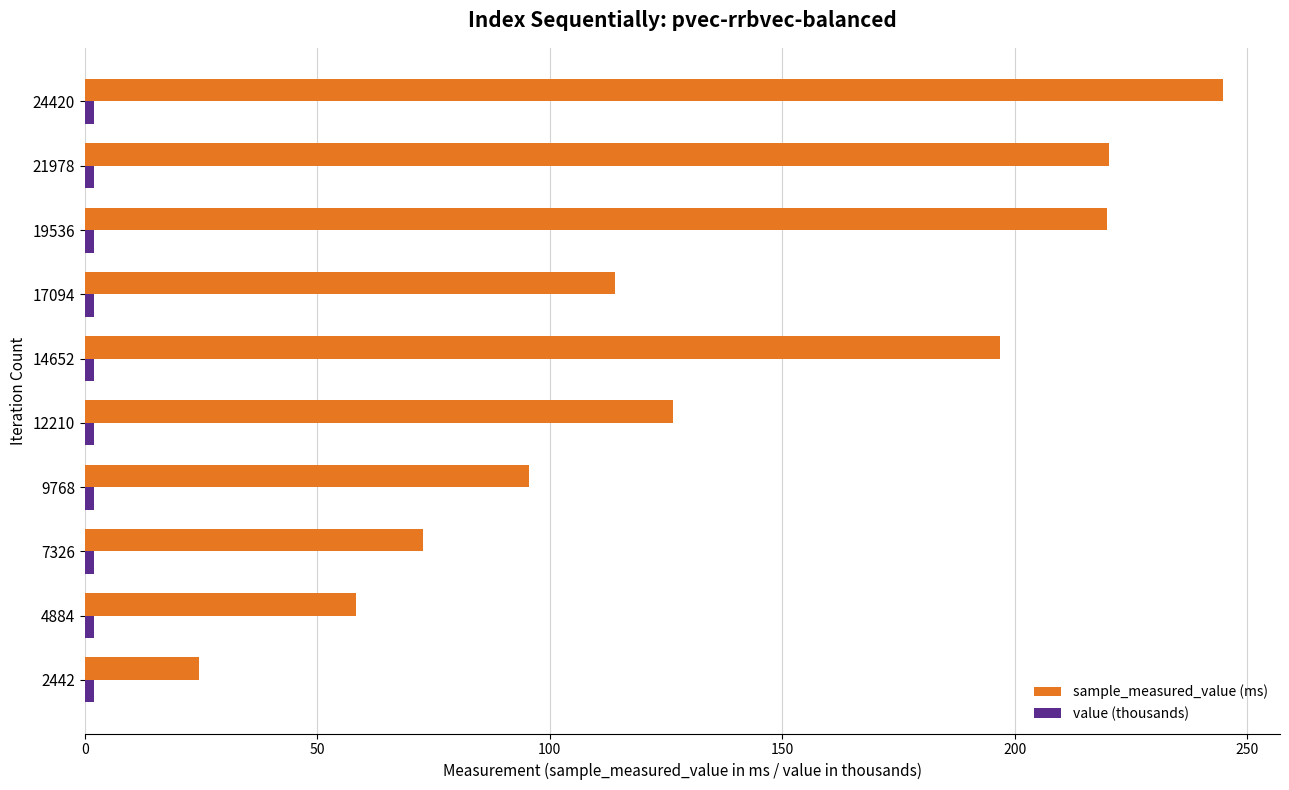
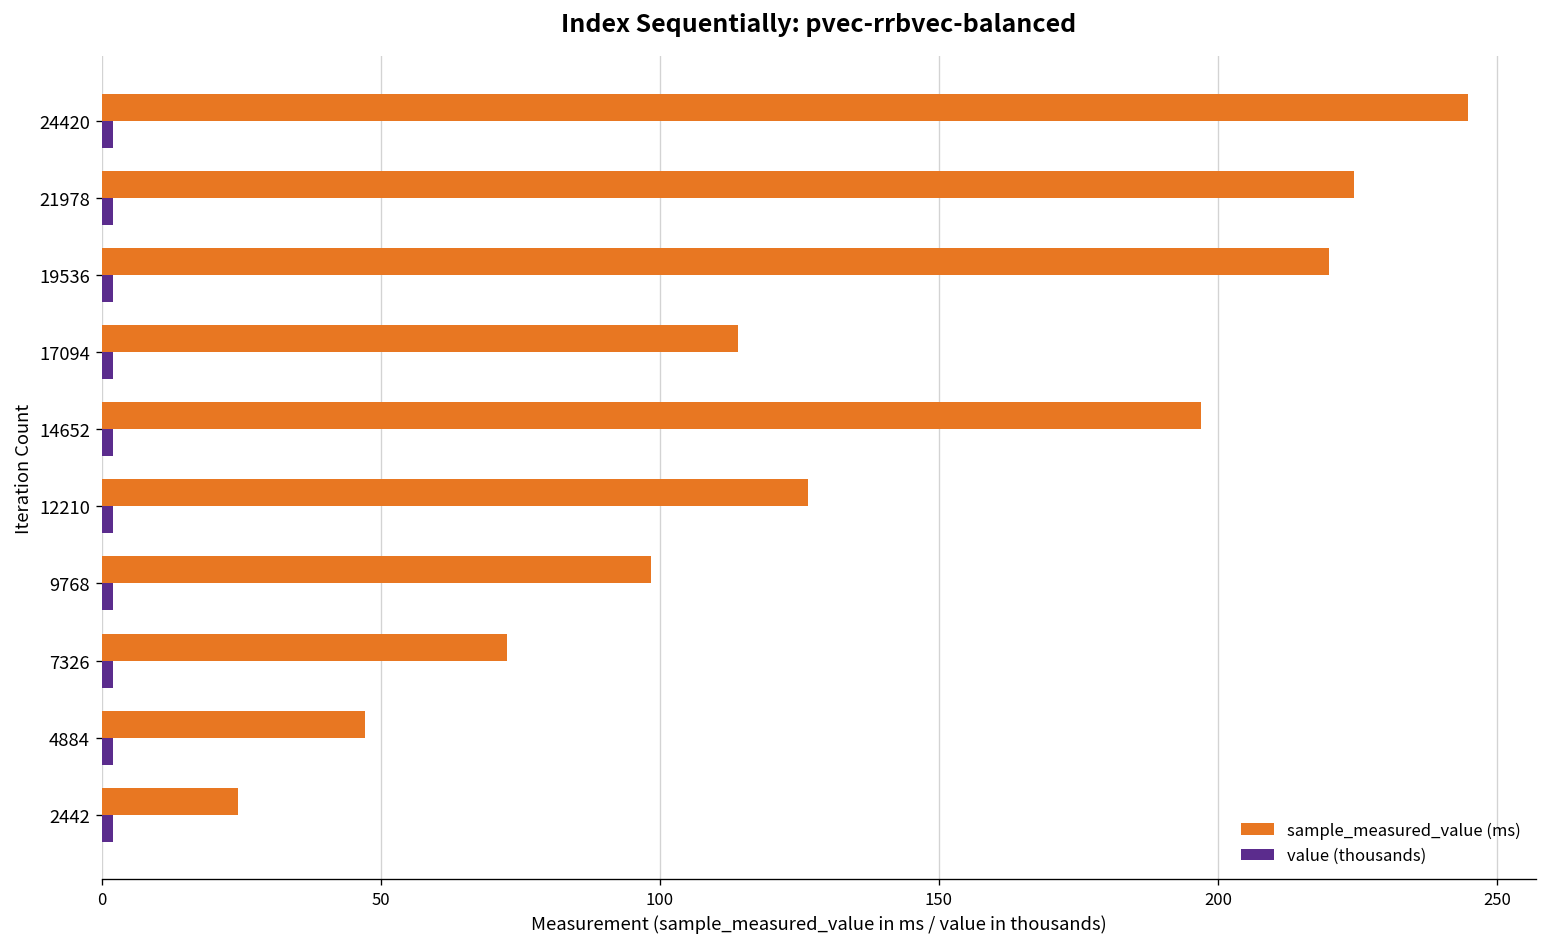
  {
    "sample_measured_value (ms)": {
      "24420": 245,
-     "21978": 220,
+     "21978": 224,
      "19536": 220,
      "17094": 114,
      "14652": 197,
      "12210": 127,
-     "9768": 96,
+     "9768": 98,
      "7326": 73,
-     "4884": 58,
+     "4884": 47,
      "2442": 24
    },
    "value (thousands)": {
      "24420": 2,
      "21978": 2,
      "19536": 2,
      "17094": 2,
      "14652": 2,
      "12210": 2,
      "9768": 2,
      "7326": 2,
      "4884": 2,
      "2442": 2
    }
  }
